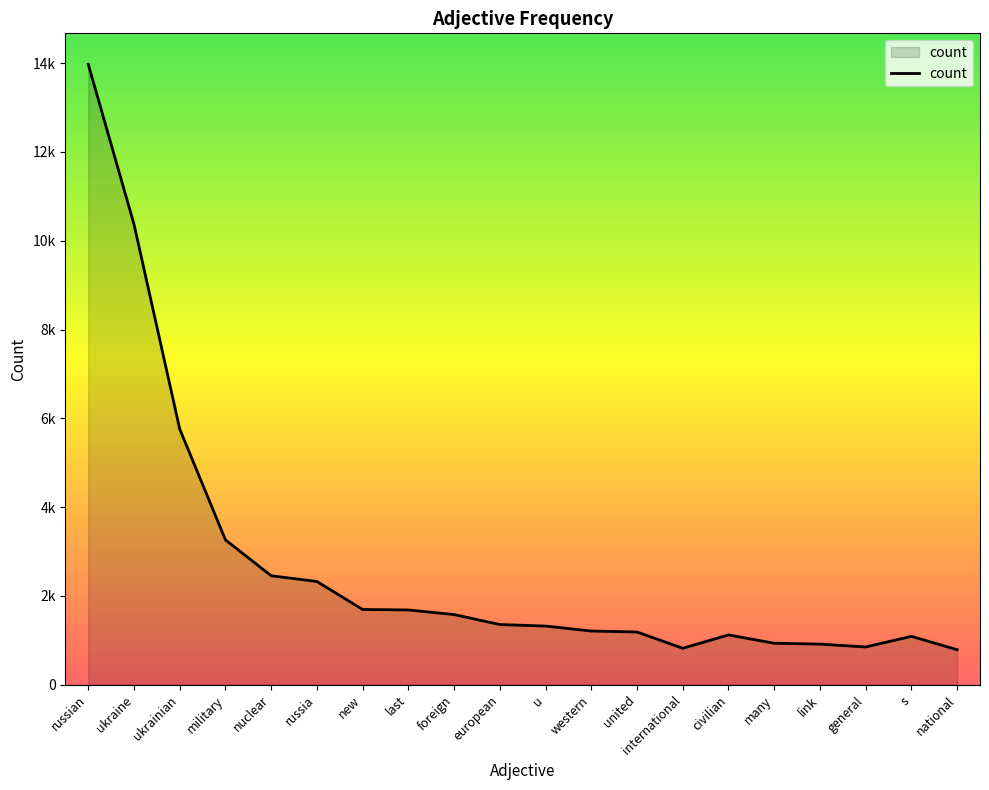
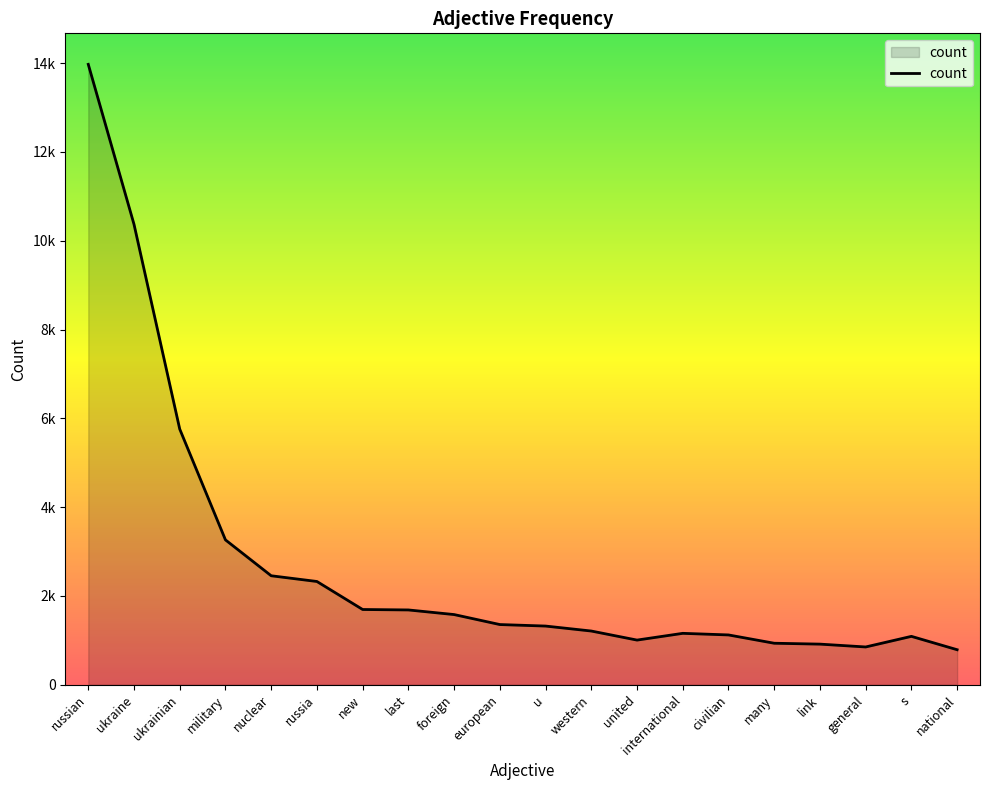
  {
    "russian": 14000,
    "ukraine": 10400,
    "ukrainian": 5800,
    "military": 3300,
    "nuclear": 2500,
    "russia": 2300,
    "new": 1700,
    "last": 1700,
    "foreign": 1600,
    "european": 1400,
    "u": 1300,
    "western": 1200,
-   "united": 1200,
-   "international": 800,
+   "united": 1000,
+   "international": 1200,
    "civilian": 1100,
    "many": 900,
    "link": 900,
    "general": 900,
    "s": 1100,
    "national": 800
  }
